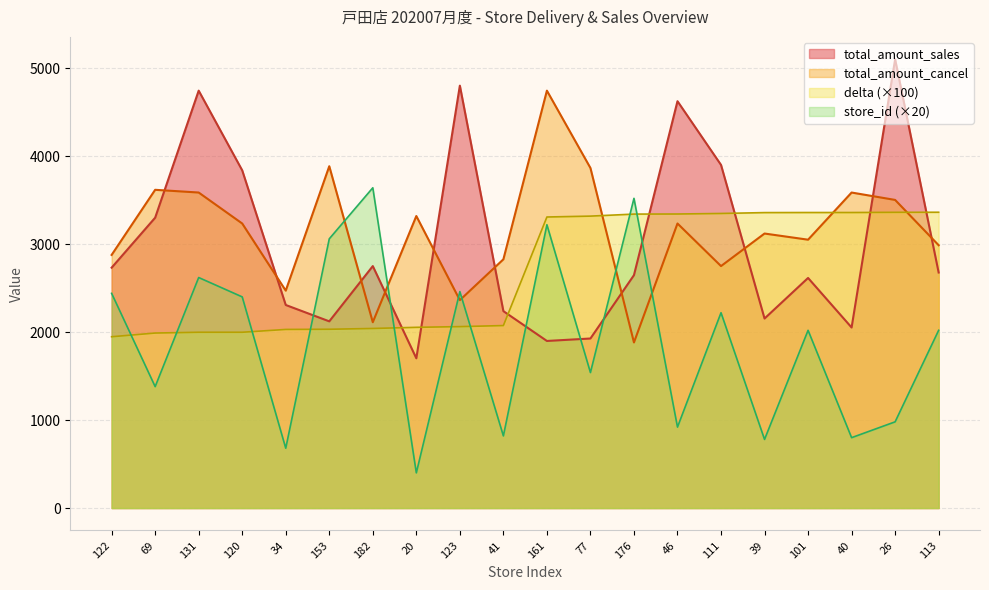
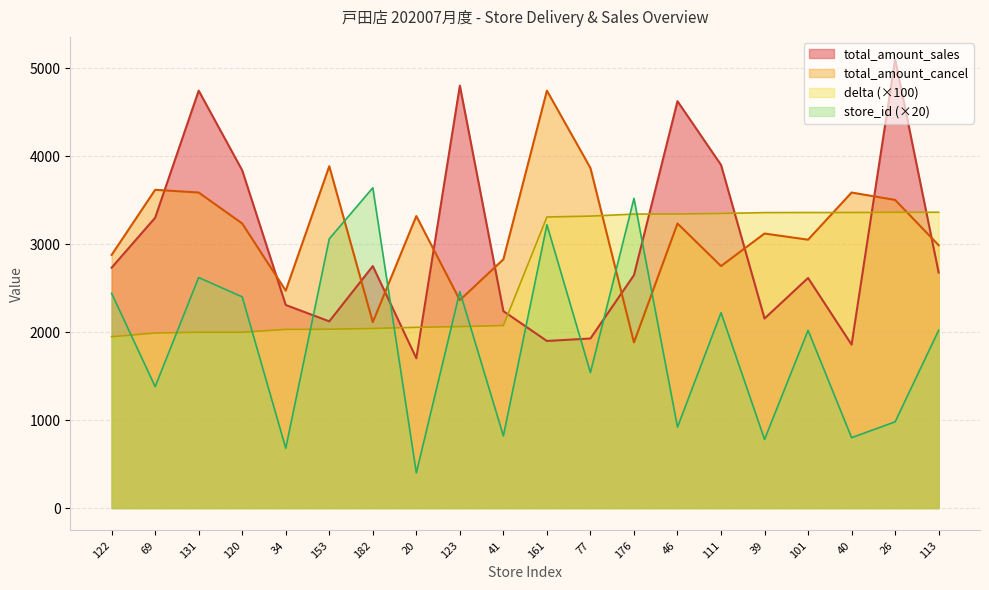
  {
    "total_amount_sales": {
      "122": 2700,
      "69": 3300,
      "131": 4700,
      "120": 3800,
      "34": 2300,
      "153": 2100,
      "182": 2800,
      "20": 1700,
      "123": 4800,
      "41": 2200,
      "161": 1900,
      "77": 1900,
      "176": 2600,
      "46": 4600,
      "111": 3900,
      "39": 2200,
      "101": 2600,
-     "40": 2100,
+     "40": 1900,
      "113": 2700
    },
    "store_id (×20)": {
      "122": 2400,
      "69": 1400,
      "131": 2600,
      "120": 2400,
      "34": 700,
      "153": 3100,
      "182": 3600,
      "20": 400,
      "123": 2500,
      "41": 800,
      "161": 3200,
      "77": 1500,
      "176": 3500,
      "46": 900,
      "111": 2200,
      "39": 800,
      "101": 2000,
      "40": 800,
      "26": 1000,
      "113": 2000
    }
  }
